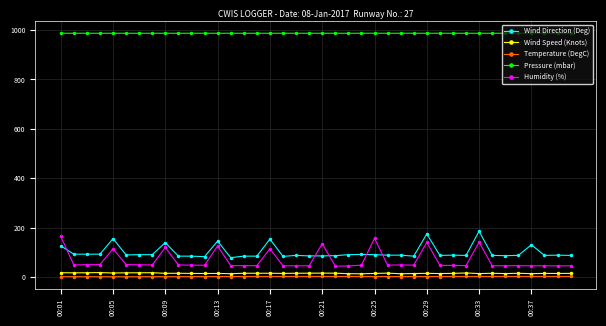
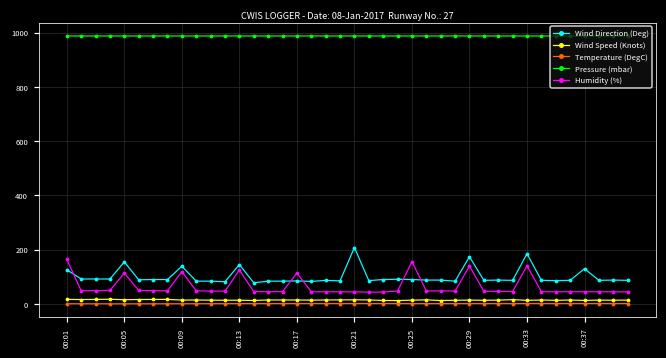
  {
    "Wind Direction (Deg)": {
      "00:01": 130,
      "00:05": 160,
      "00:09": 140,
      "00:13": 150,
-     "00:17": 150,
-     "00:21": 90,
+     "00:17": 90,
+     "00:21": 210,
      "00:25": 90,
      "00:29": 170,
      "00:33": 190,
      "00:37": 130
    },
    "Wind Speed (Knots)": {
      "00:01": 20,
      "00:05": 20,
      "00:09": 10,
      "00:13": 10,
      "00:17": 10,
      "00:21": 20,
      "00:25": 10,
      "00:29": 10,
      "00:33": 10,
      "00:37": 10
    },
    "Temperature (DegC)": {
      "00:01": 0,
      "00:05": 0,
      "00:09": 0,
      "00:13": 0,
      "00:17": 0,
      "00:21": 0,
      "00:25": 0,
      "00:29": 0,
      "00:33": 0,
      "00:37": 0
    },
    "Pressure (mbar)": {
      "00:01": 990,
      "00:05": 990,
      "00:09": 990,
      "00:13": 990,
      "00:17": 990,
      "00:21": 990,
      "00:25": 990,
      "00:29": 990,
      "00:33": 990
    },
    "Humidity (%)": {
      "00:01": 160,
      "00:05": 110,
      "00:09": 120,
      "00:13": 130,
      "00:17": 110,
-     "00:21": 130,
+     "00:21": 40,
      "00:25": 160,
      "00:29": 140,
      "00:33": 140,
      "00:37": 40
    }
  }
